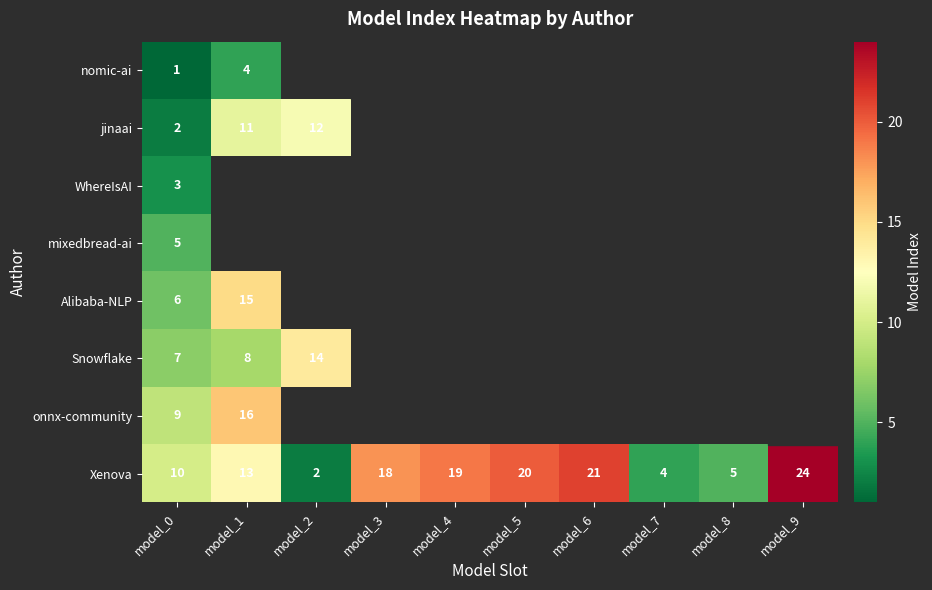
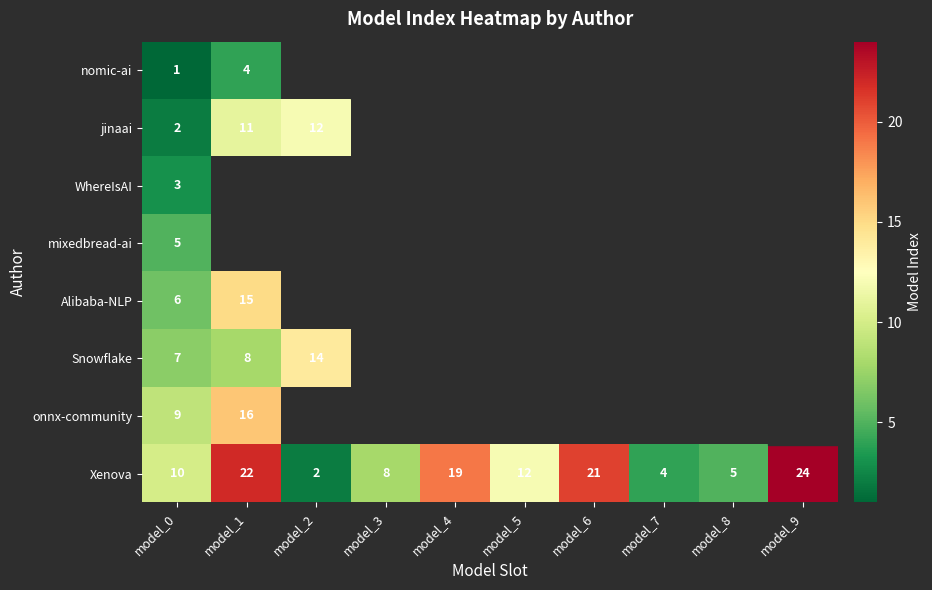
  {
    "nomic-ai": {
      "model_0": 1,
      "model_1": 4
    },
    "jinaai": {
      "model_0": 2,
      "model_1": 11,
      "model_2": 12
    },
    "WhereIsAI": {
      "model_0": 3
    },
    "mixedbread-ai": {
      "model_0": 5
    },
    "Alibaba-NLP": {
      "model_0": 6,
      "model_1": 15
    },
    "Snowflake": {
      "model_0": 7,
      "model_1": 8,
      "model_2": 14
    },
    "onnx-community": {
      "model_0": 9,
      "model_1": 16
    },
    "Xenova": {
      "model_0": 10,
-     "model_1": 13,
+     "model_1": 22,
      "model_2": 2,
-     "model_3": 18,
+     "model_3": 8,
      "model_4": 19,
-     "model_5": 20,
+     "model_5": 12,
      "model_6": 21,
      "model_7": 4,
      "model_8": 5,
      "model_9": 24
    }
  }
